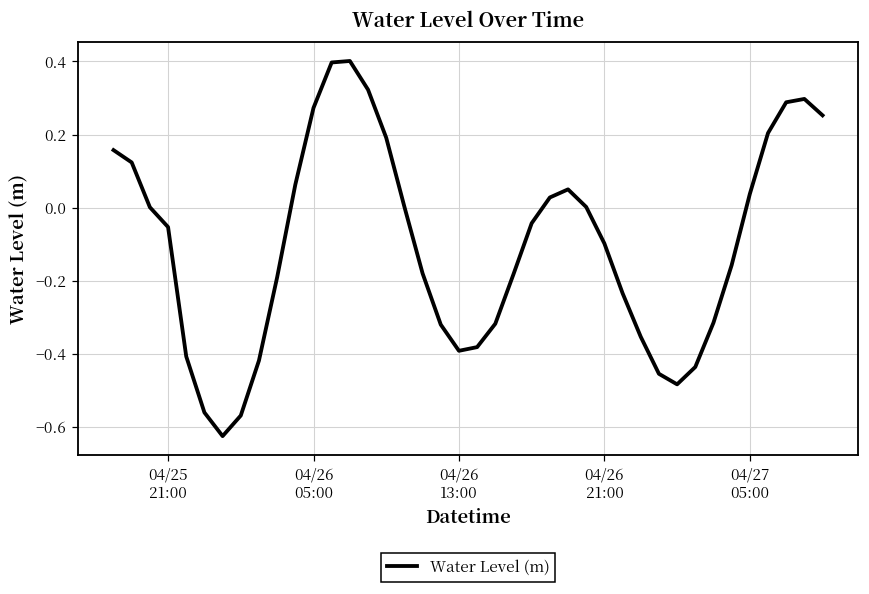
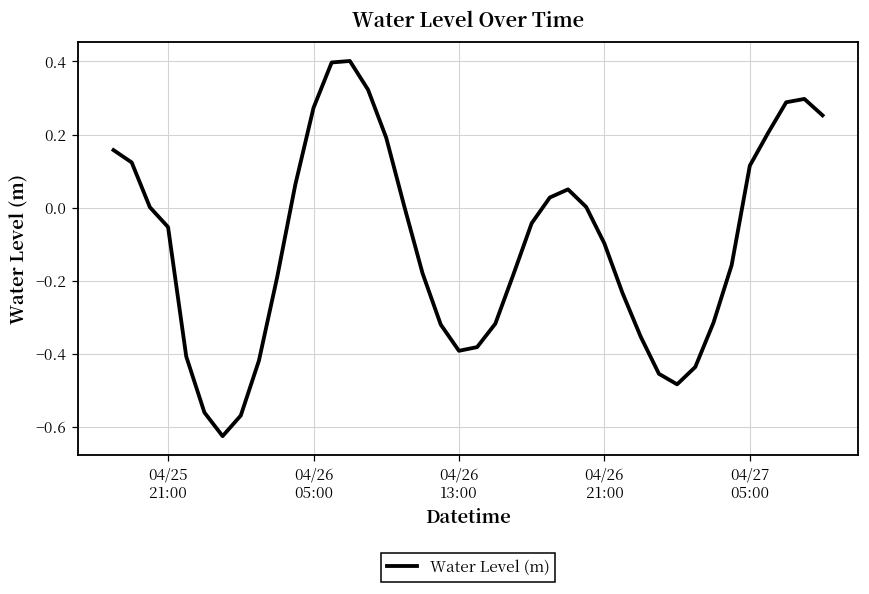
  {
    "04/25 21:00": -0.05,
    "04/26 05:00": 0.27,
    "04/26 13:00": -0.39,
    "04/26 21:00": -0.10,
-   "04/27 05:00": 0.04
+   "04/27 05:00": 0.11
  }
